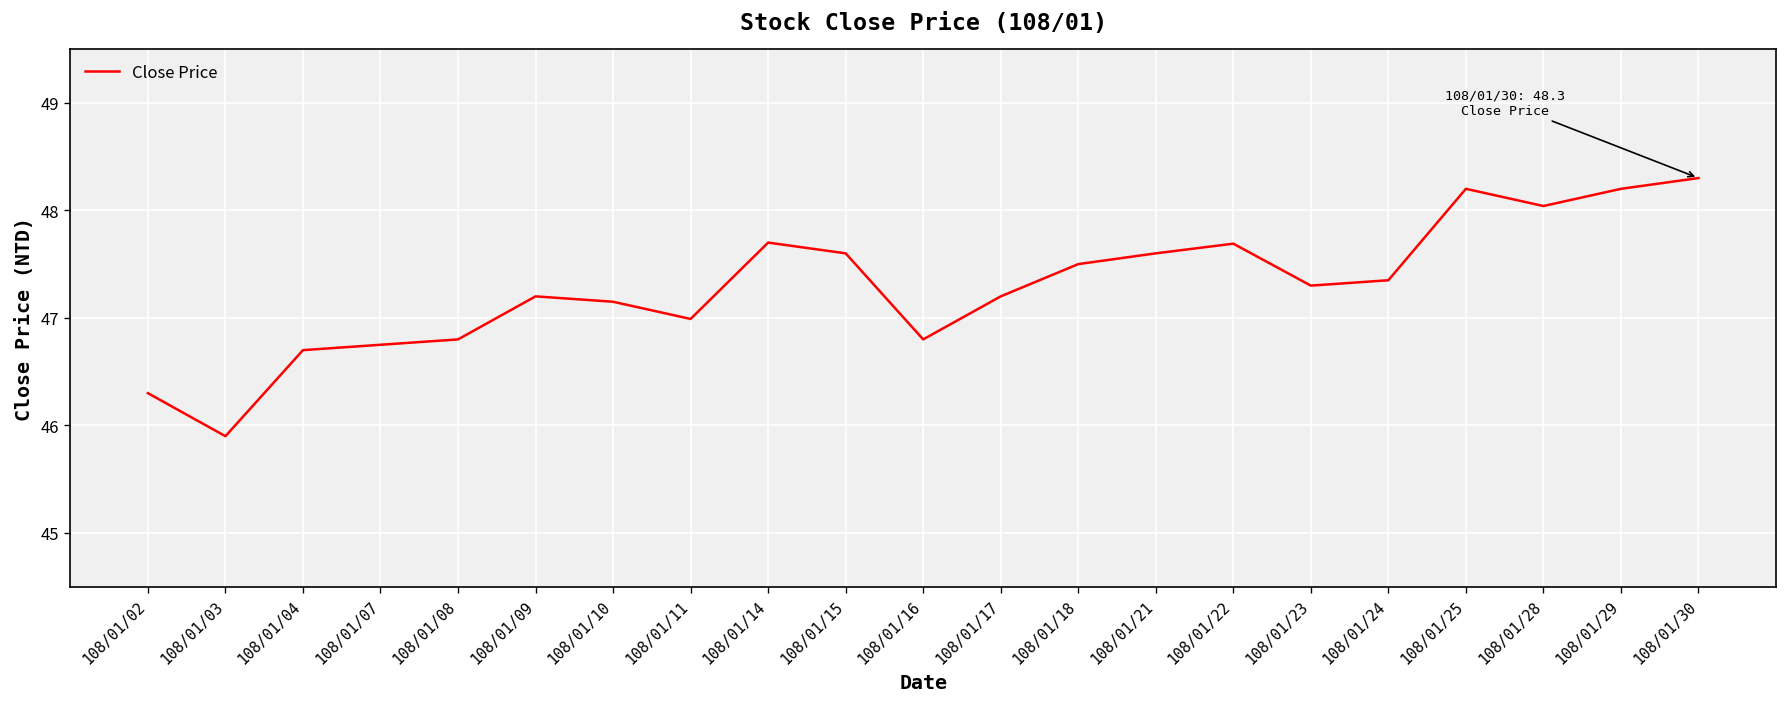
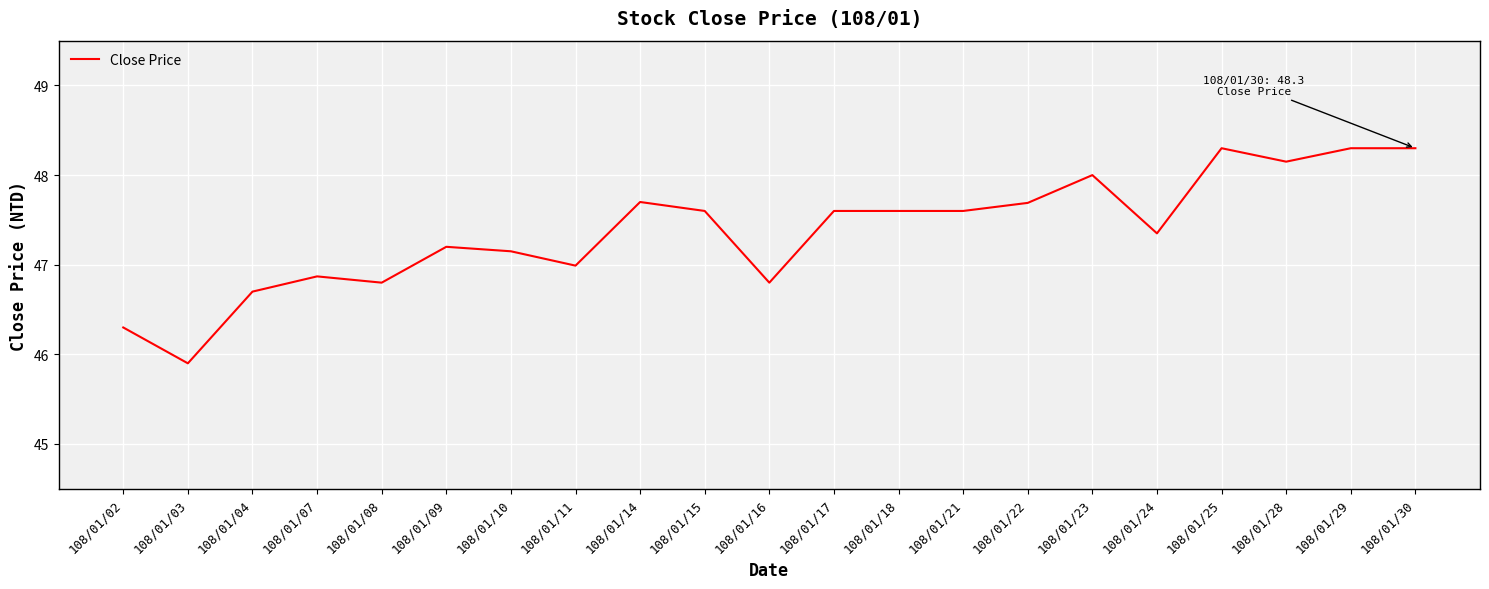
  {
    "108/01/02": 46.3,
    "108/01/03": 45.9,
    "108/01/04": 46.7,
-   "108/01/07": 46.8,
+   "108/01/07": 46.9,
    "108/01/08": 46.8,
    "108/01/09": 47.2,
    "108/01/10": 47.2,
    "108/01/11": 47.0,
    "108/01/14": 47.7,
    "108/01/15": 47.6,
    "108/01/16": 46.8,
-   "108/01/17": 47.2,
-   "108/01/18": 47.5,
+   "108/01/17": 47.6,
+   "108/01/18": 47.6,
    "108/01/21": 47.6,
    "108/01/22": 47.7,
-   "108/01/23": 47.3,
+   "108/01/23": 48.0,
    "108/01/24": 47.4,
-   "108/01/25": 48.2,
-   "108/01/28": 48.0,
-   "108/01/29": 48.2,
+   "108/01/25": 48.3,
+   "108/01/28": 48.2,
+   "108/01/29": 48.3,
    "108/01/30": 48.3
  }
